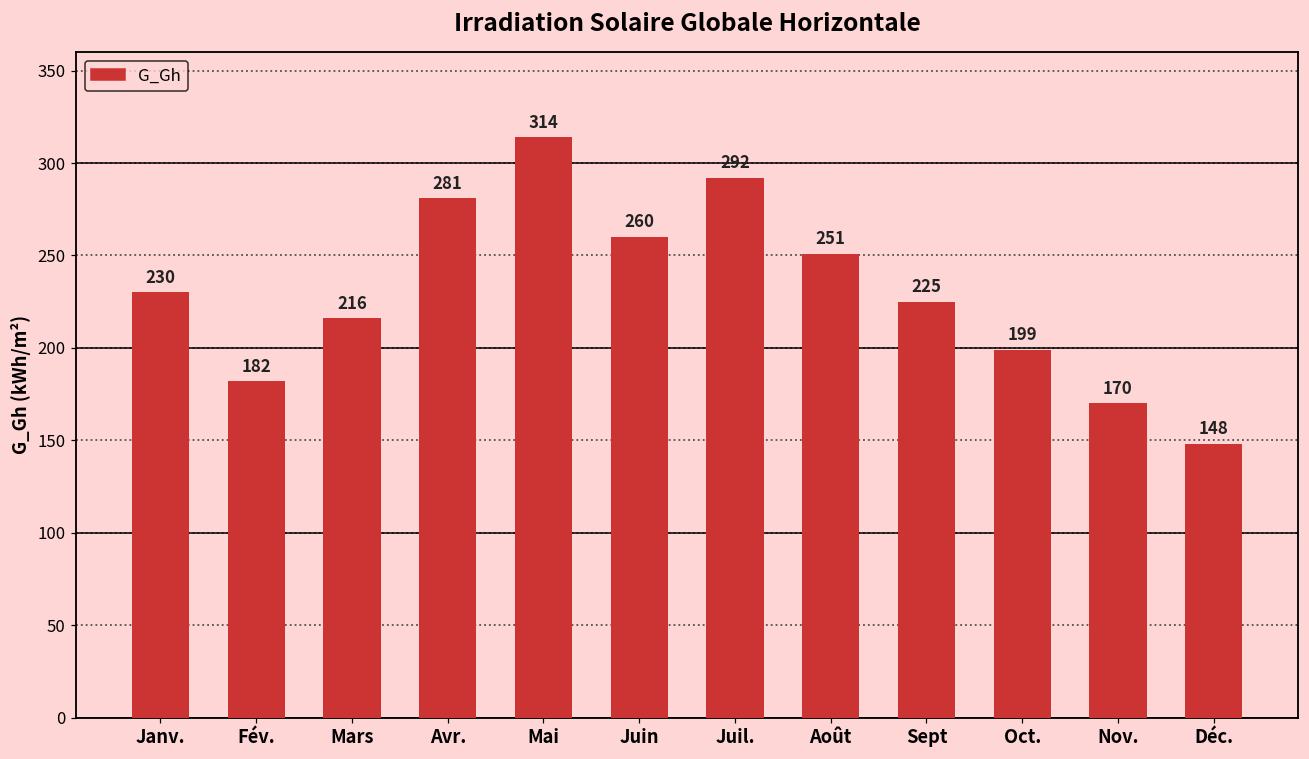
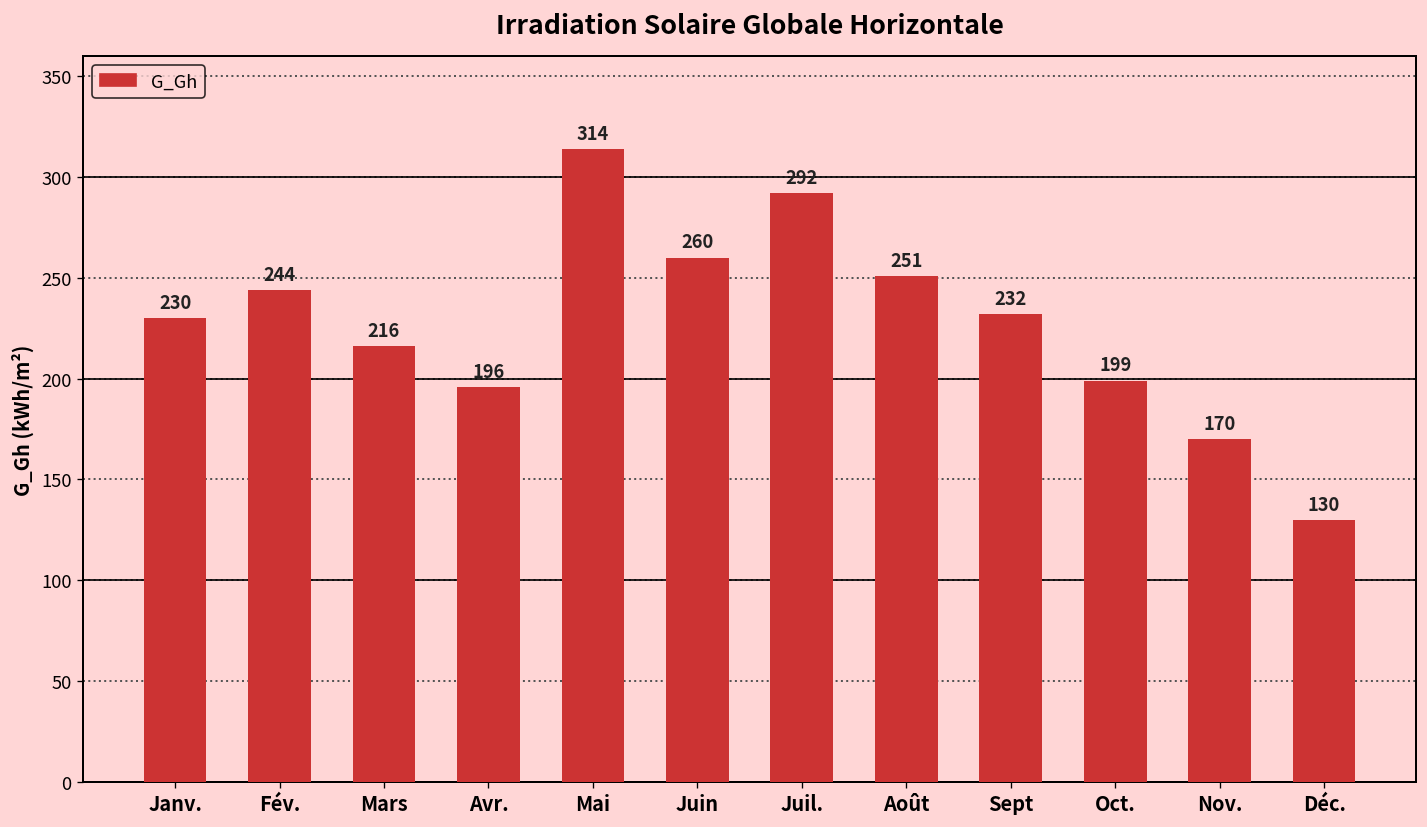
  {
    "Janv.": 230,
-   "Fév.": 182,
+   "Fév.": 244,
    "Mars": 216,
-   "Avr.": 281,
+   "Avr.": 196,
    "Mai": 314,
    "Juin": 260,
    "Juil.": 292,
    "Août": 251,
-   "Sept": 225,
+   "Sept": 232,
    "Oct.": 199,
    "Nov.": 170,
-   "Déc.": 148
+   "Déc.": 130
  }
